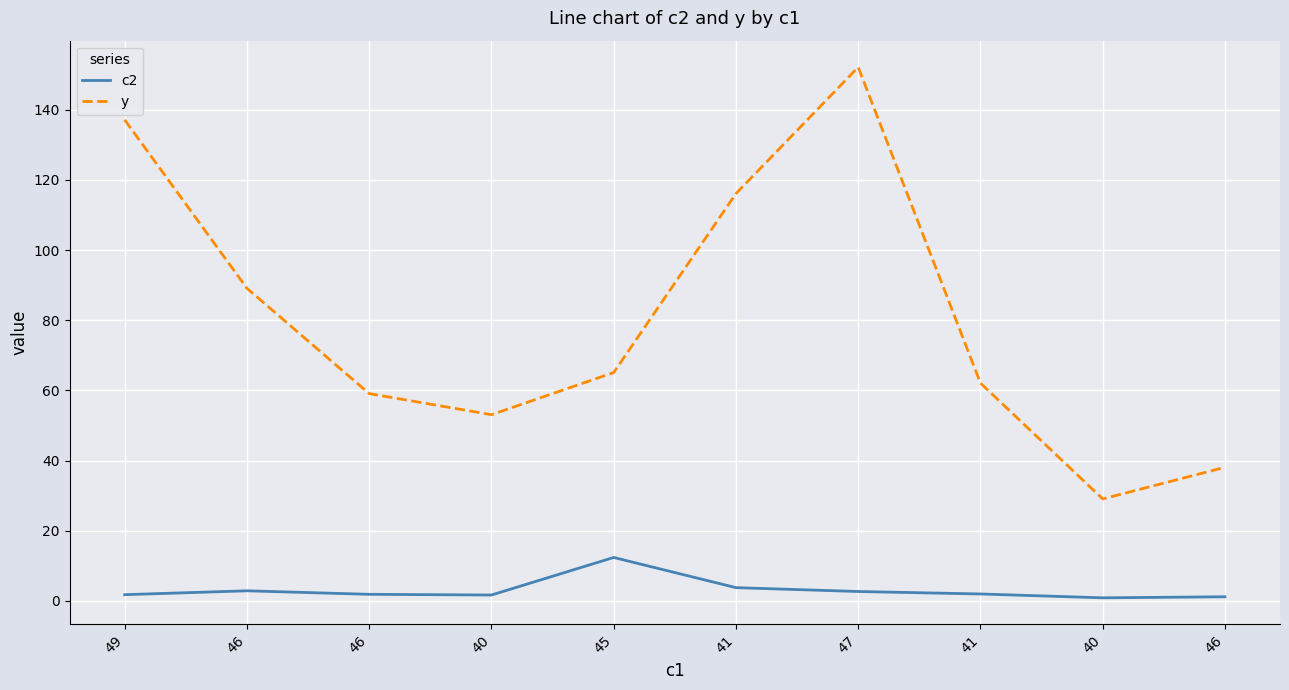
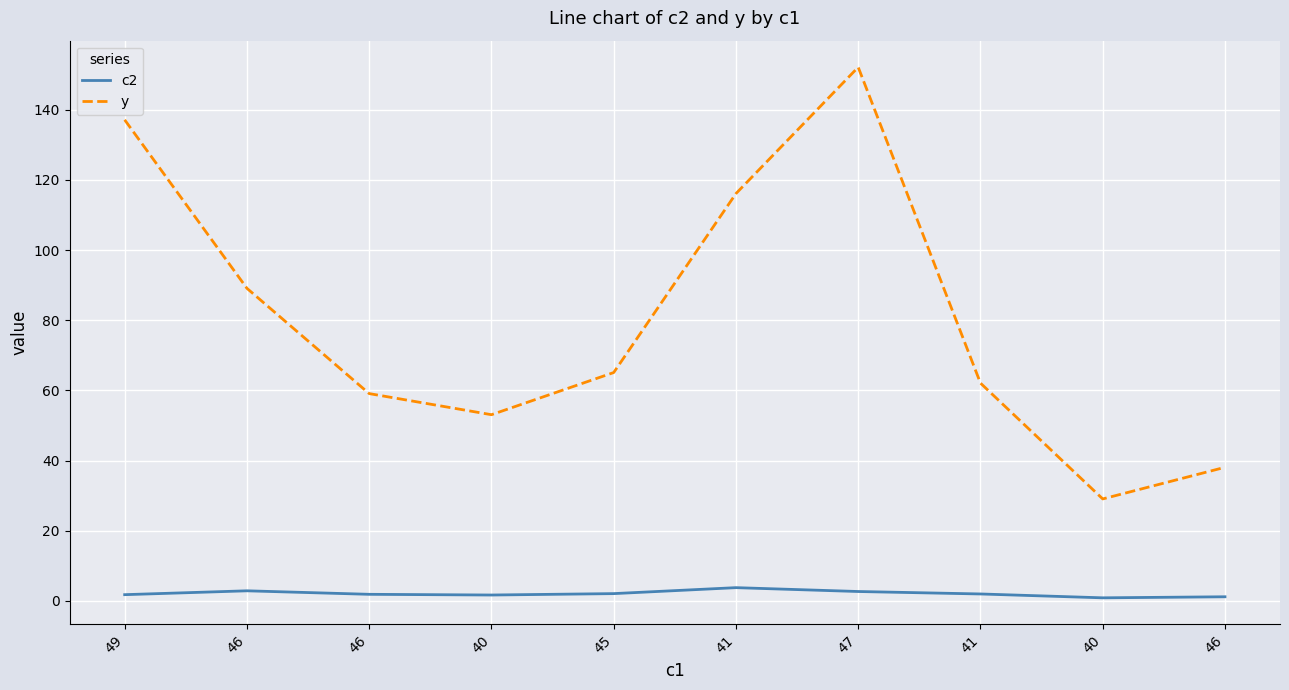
  {
    "c2": {
      "49": 2,
-     "45": 12,
+     "45": 2,
      "47": 3
    },
    "y": {
      "49": 137,
      "45": 65,
      "47": 152
    }
  }
